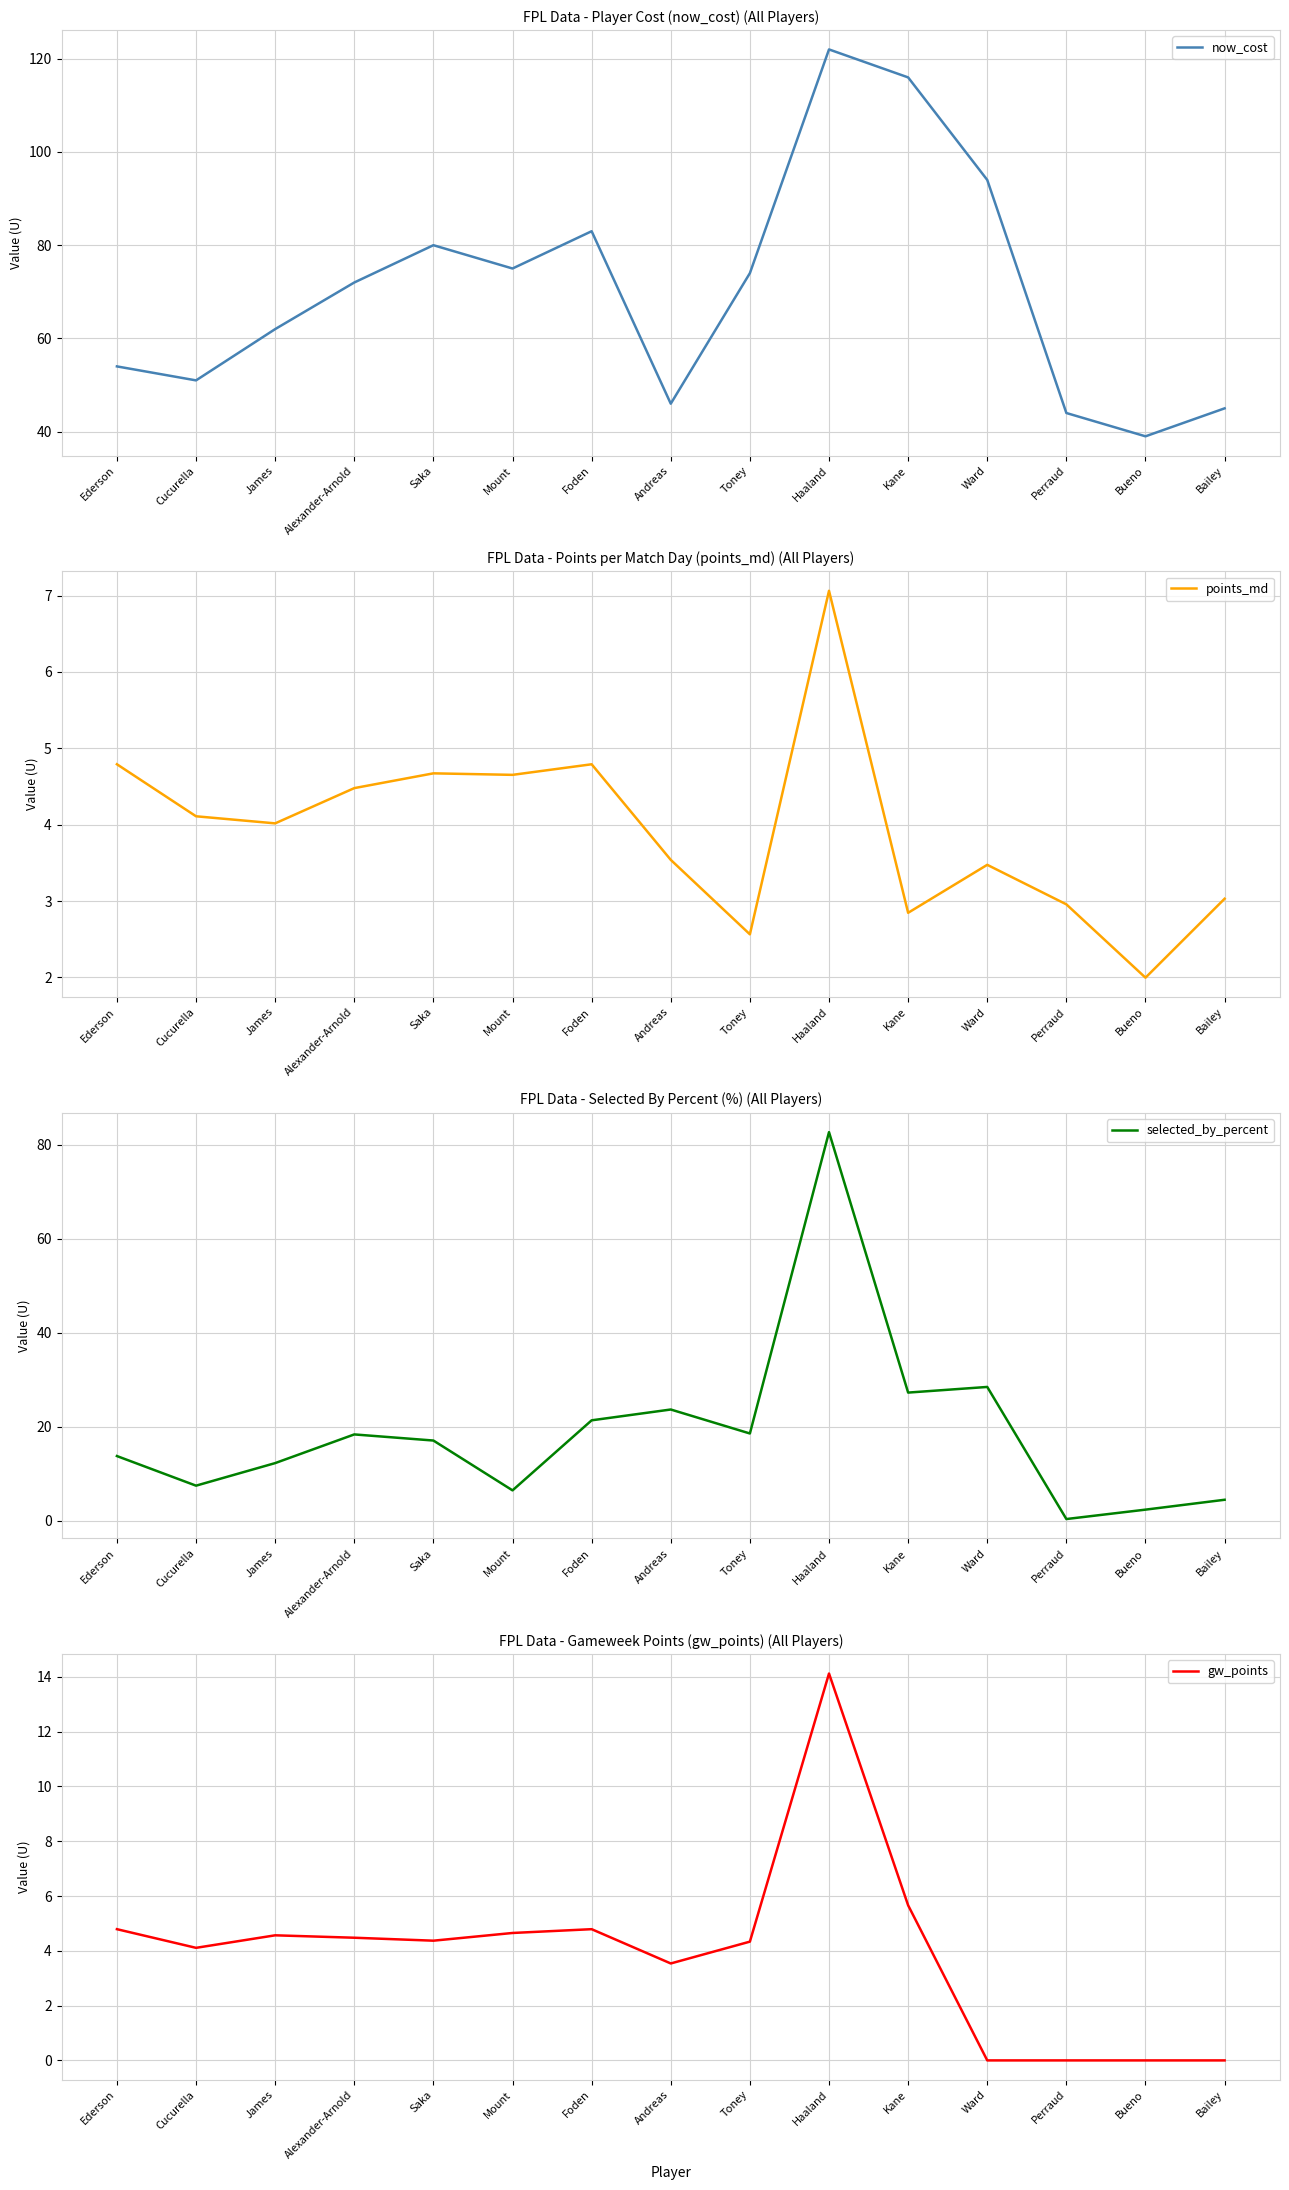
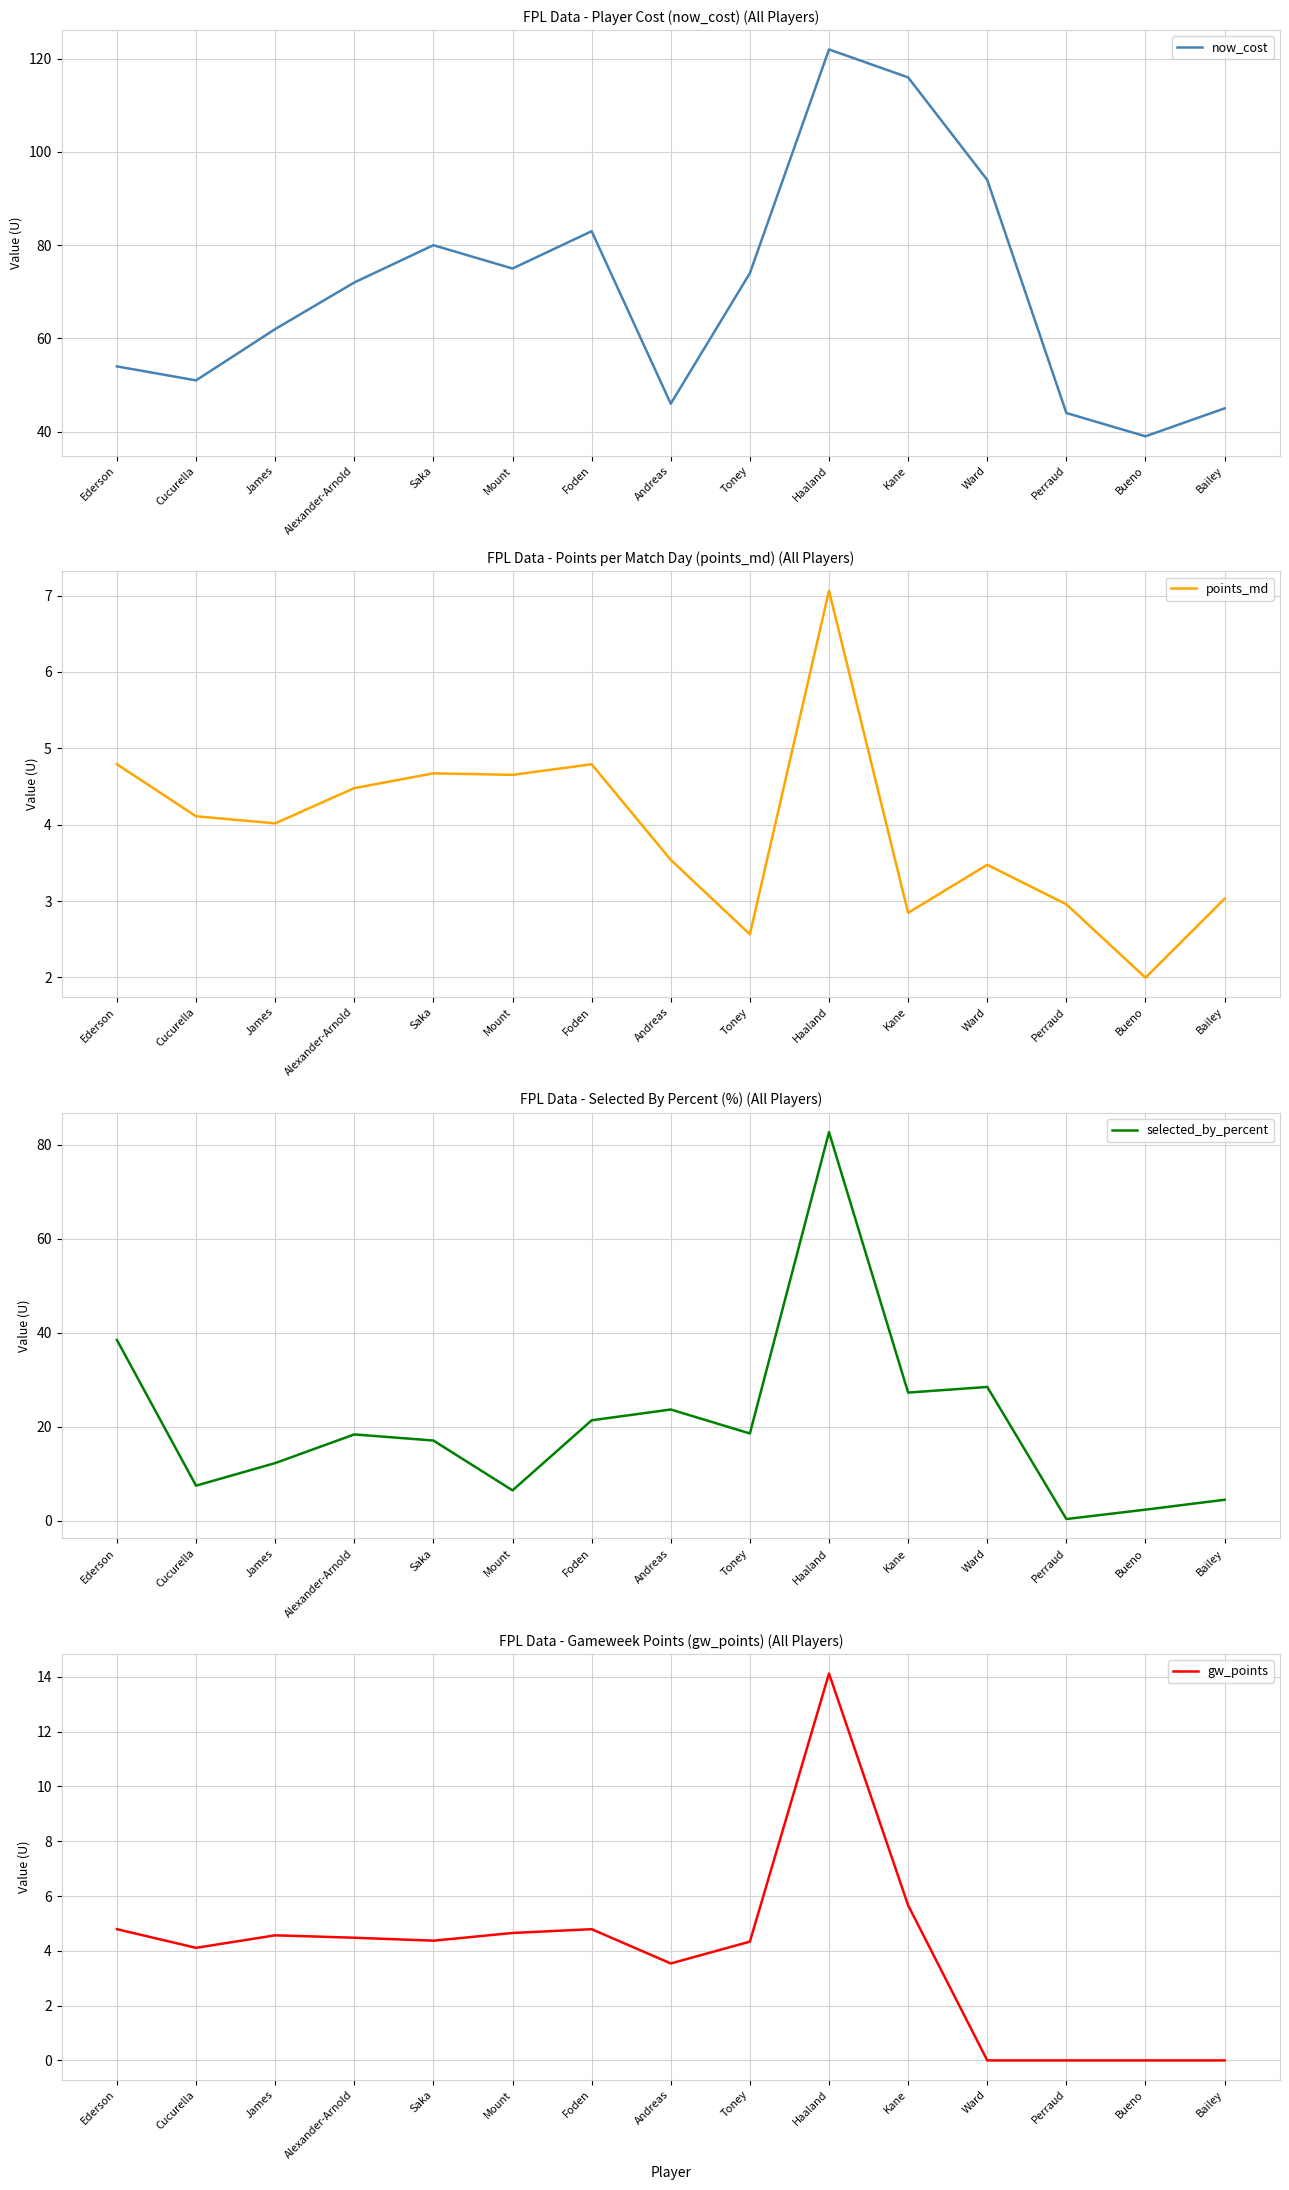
  {
    "FPL Data - Player Cost (now_cost) (All Players)": {
      "Ederson": 54,
      "Cucurella": 51,
      "James": 62,
      "Alexander-Arnold": 72,
      "Saka": 80,
      "Mount": 75,
      "Foden": 83,
      "Andreas": 46,
      "Toney": 74,
      "Haaland": 122,
      "Kane": 116,
      "Ward": 94,
      "Perraud": 44,
      "Bueno": 39,
      "Bailey": 45
    },
    "FPL Data - Points per Match Day (points_md) (All Players)": {
      "Ederson": 4.8,
      "Cucurella": 4.1,
      "James": 4.0,
      "Alexander-Arnold": 4.5,
      "Saka": 4.7,
      "Mount": 4.7,
      "Foden": 4.8,
      "Andreas": 3.5,
      "Toney": 2.6,
      "Haaland": 7.1,
      "Kane": 2.8,
      "Ward": 3.5,
      "Perraud": 3.0,
      "Bueno": 2.0,
      "Bailey": 3.0
    },
    "FPL Data - Selected By Percent (%) (All Players)": {
-     "Ederson": 14,
+     "Ederson": 39,
      "Cucurella": 8,
      "James": 12,
      "Alexander-Arnold": 18,
      "Saka": 17,
      "Mount": 7,
      "Foden": 21,
      "Andreas": 24,
      "Toney": 19,
      "Haaland": 83,
      "Kane": 27,
      "Ward": 29,
      "Perraud": 0,
      "Bueno": 2,
      "Bailey": 5
    },
    "FPL Data - Gameweek Points (gw_points) (All Players)": {
      "Ederson": 4.8,
      "Cucurella": 4.1,
      "James": 4.6,
      "Alexander-Arnold": 4.5,
      "Saka": 4.4,
      "Mount": 4.7,
      "Foden": 4.8,
      "Andreas": 3.5,
      "Toney": 4.3,
      "Haaland": 14.1,
      "Kane": 5.7,
      "Ward": 0.0,
      "Perraud": 0.0,
      "Bueno": 0.0,
      "Bailey": 0.0
    }
  }
